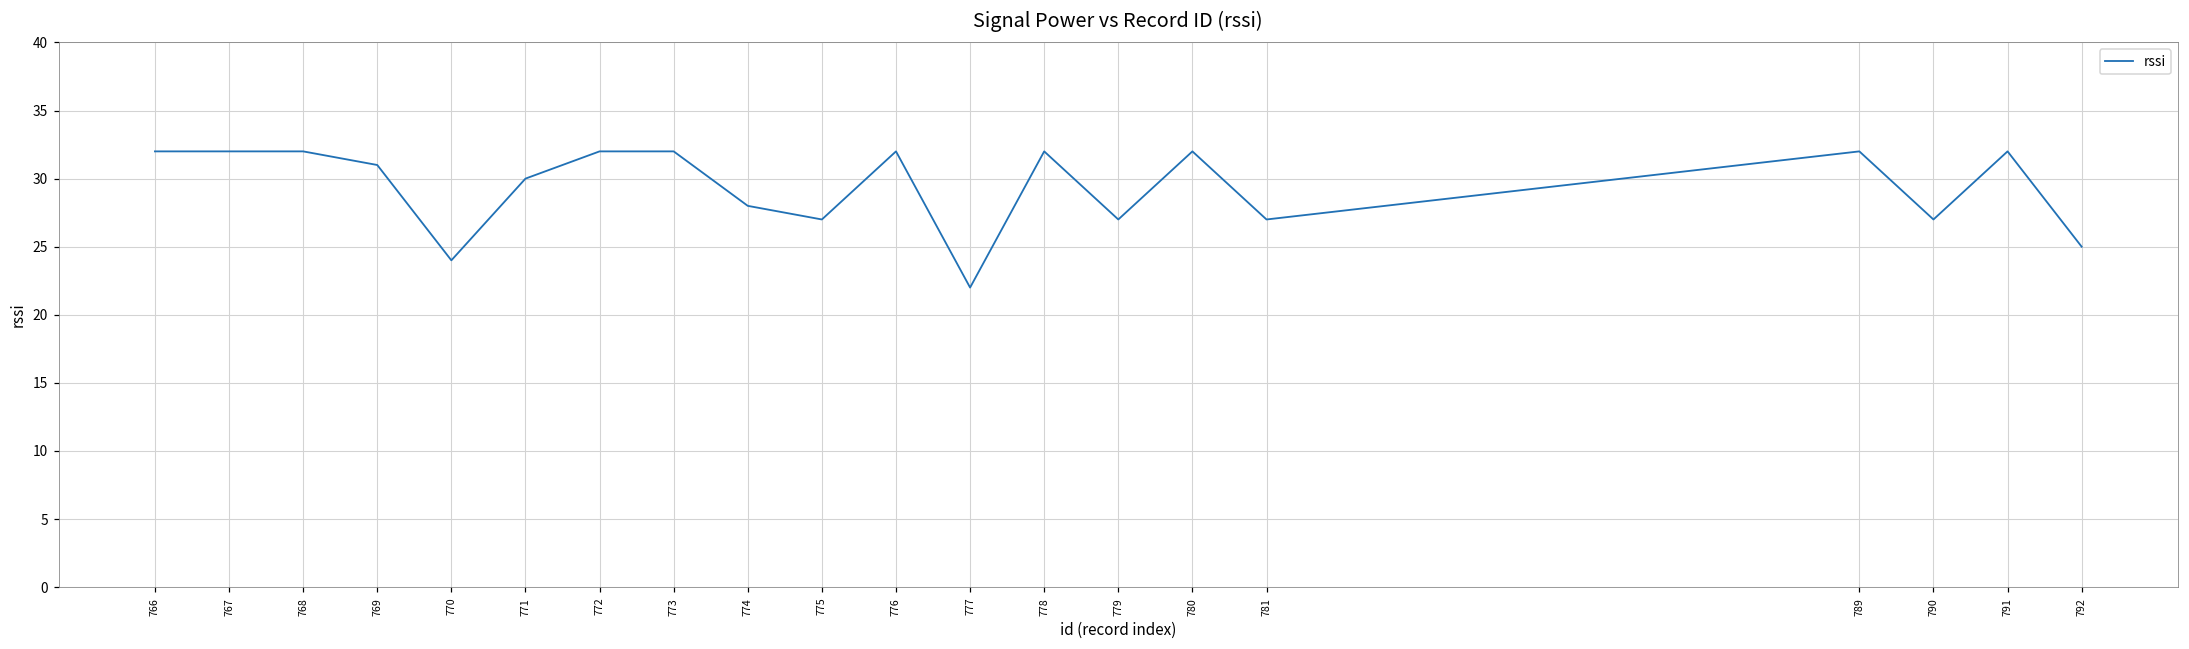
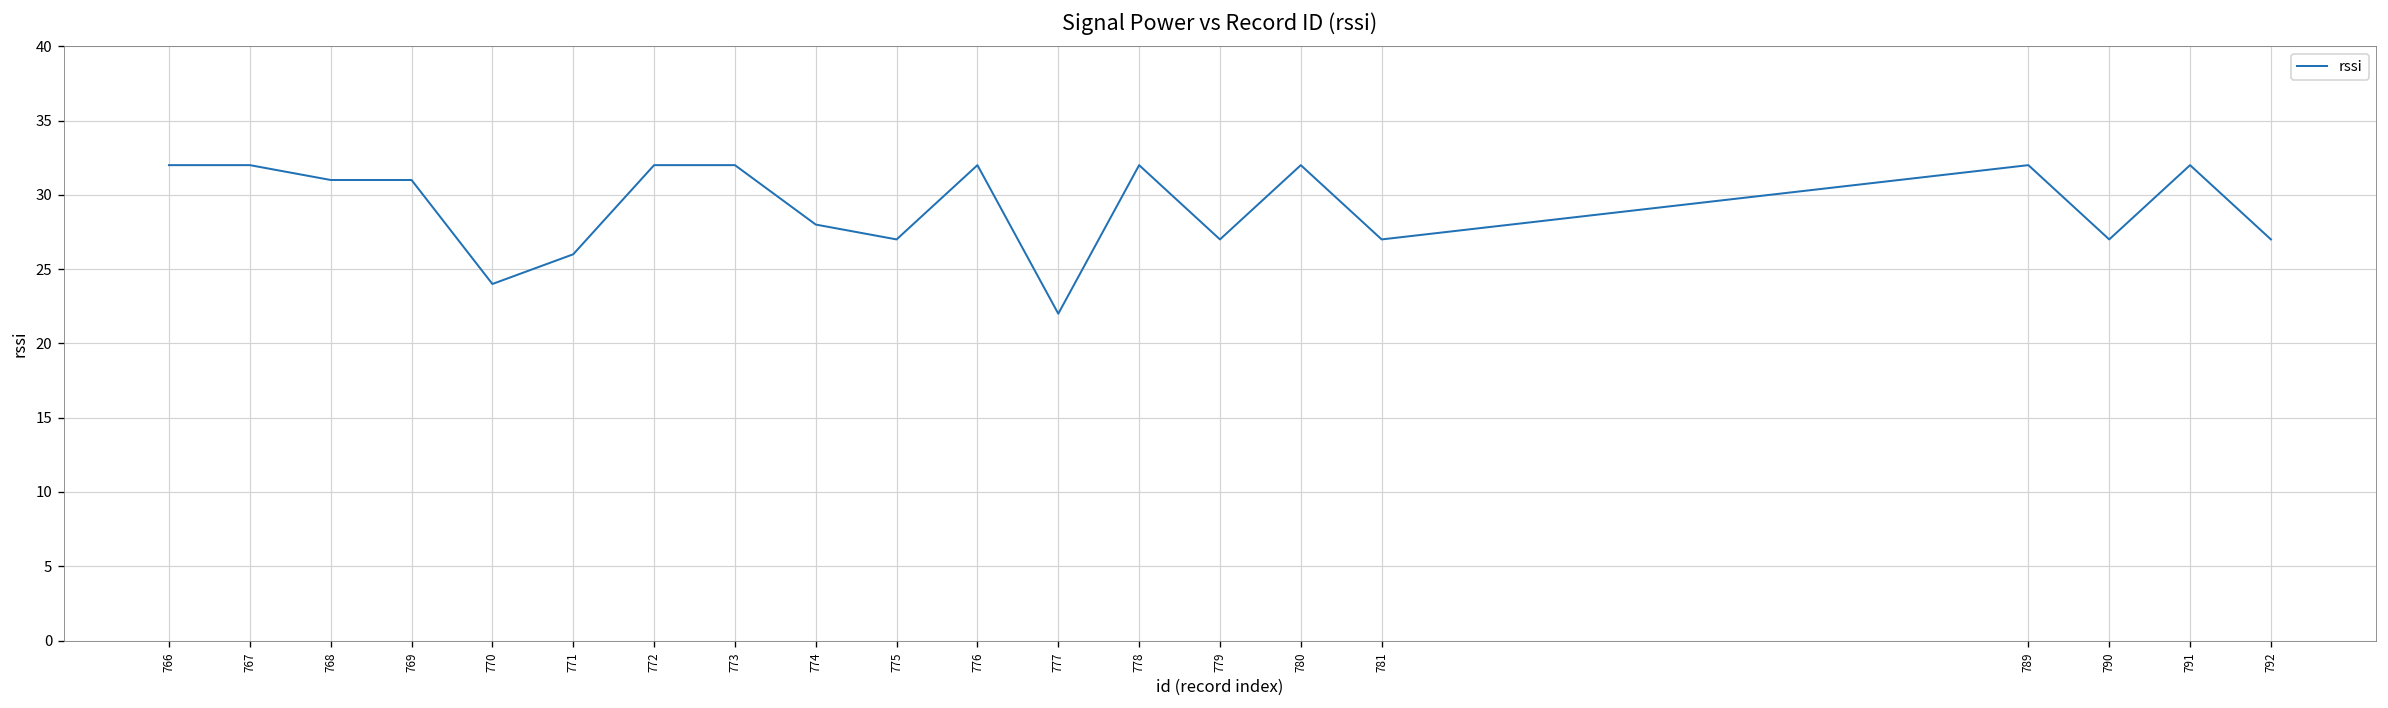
  {
    "766": 32,
    "767": 32,
-   "768": 32,
+   "768": 31,
    "769": 31,
    "770": 24,
-   "771": 30,
+   "771": 26,
    "772": 32,
    "773": 32,
    "774": 28,
    "775": 27,
    "776": 32,
    "777": 22,
    "778": 32,
    "779": 27,
    "780": 32,
    "781": 27,
    "789": 32,
    "790": 27,
    "791": 32,
-   "792": 25
+   "792": 27
  }
